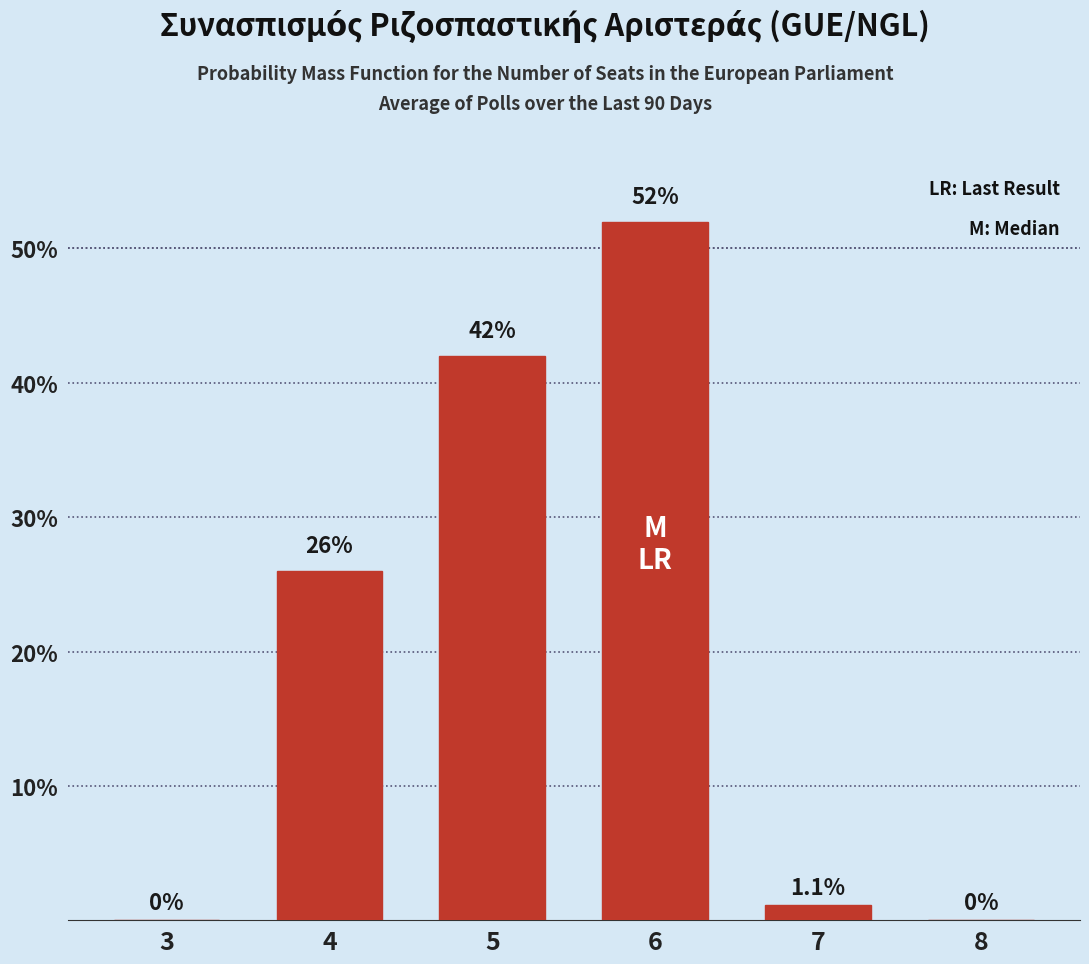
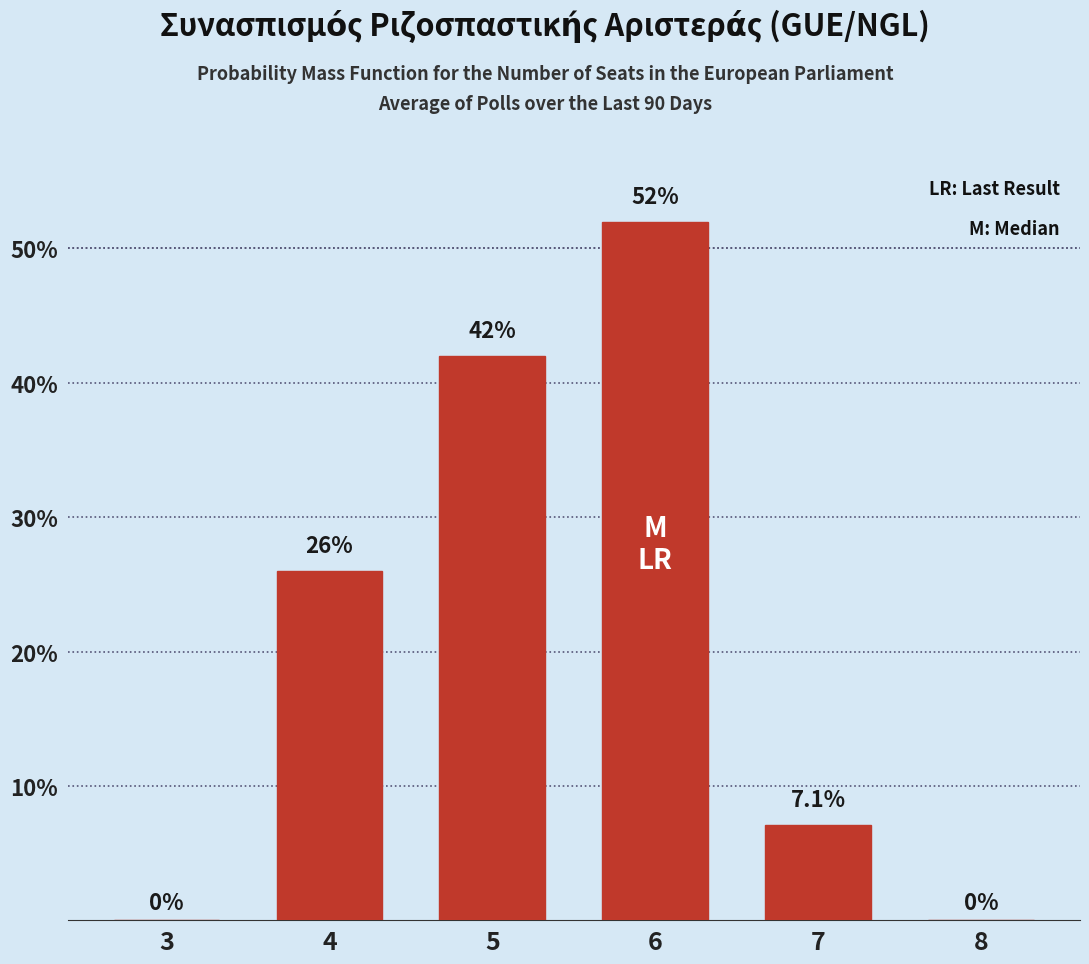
  {
    "3": "0%",
    "4": "26%",
    "5": "42%",
    "6": "52%",
-   "7": "1.1%",
+   "7": "7.1%",
    "8": "0%"
  }
